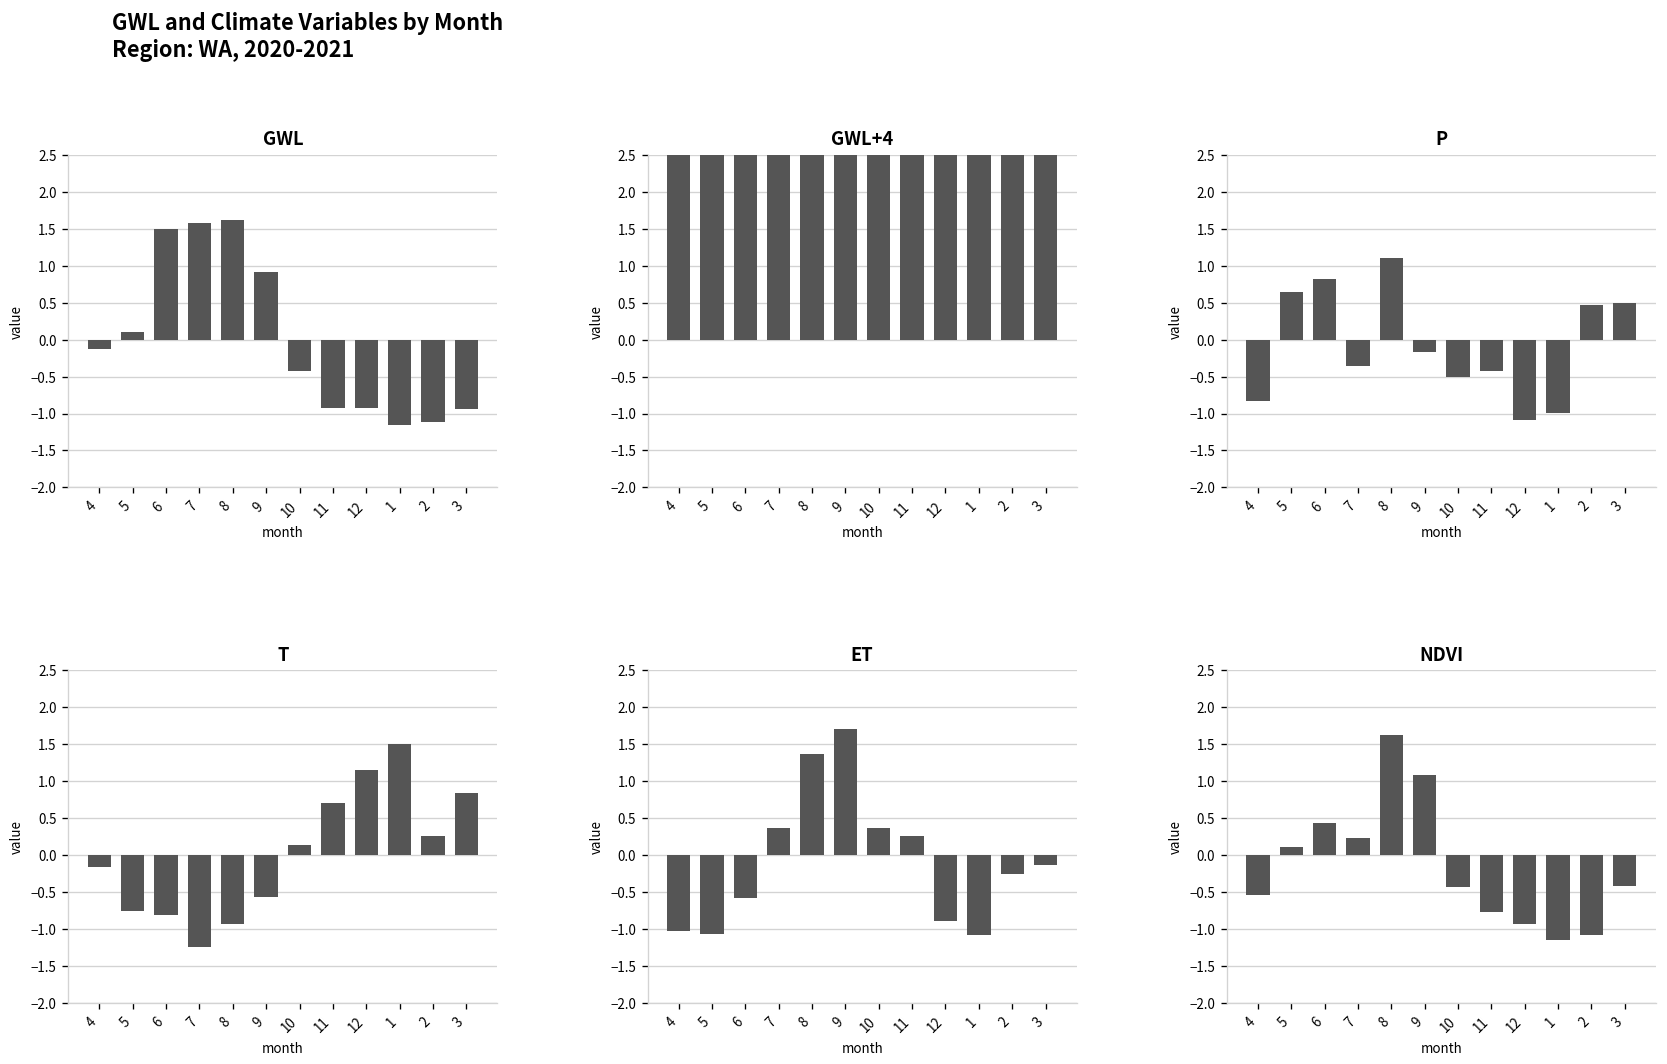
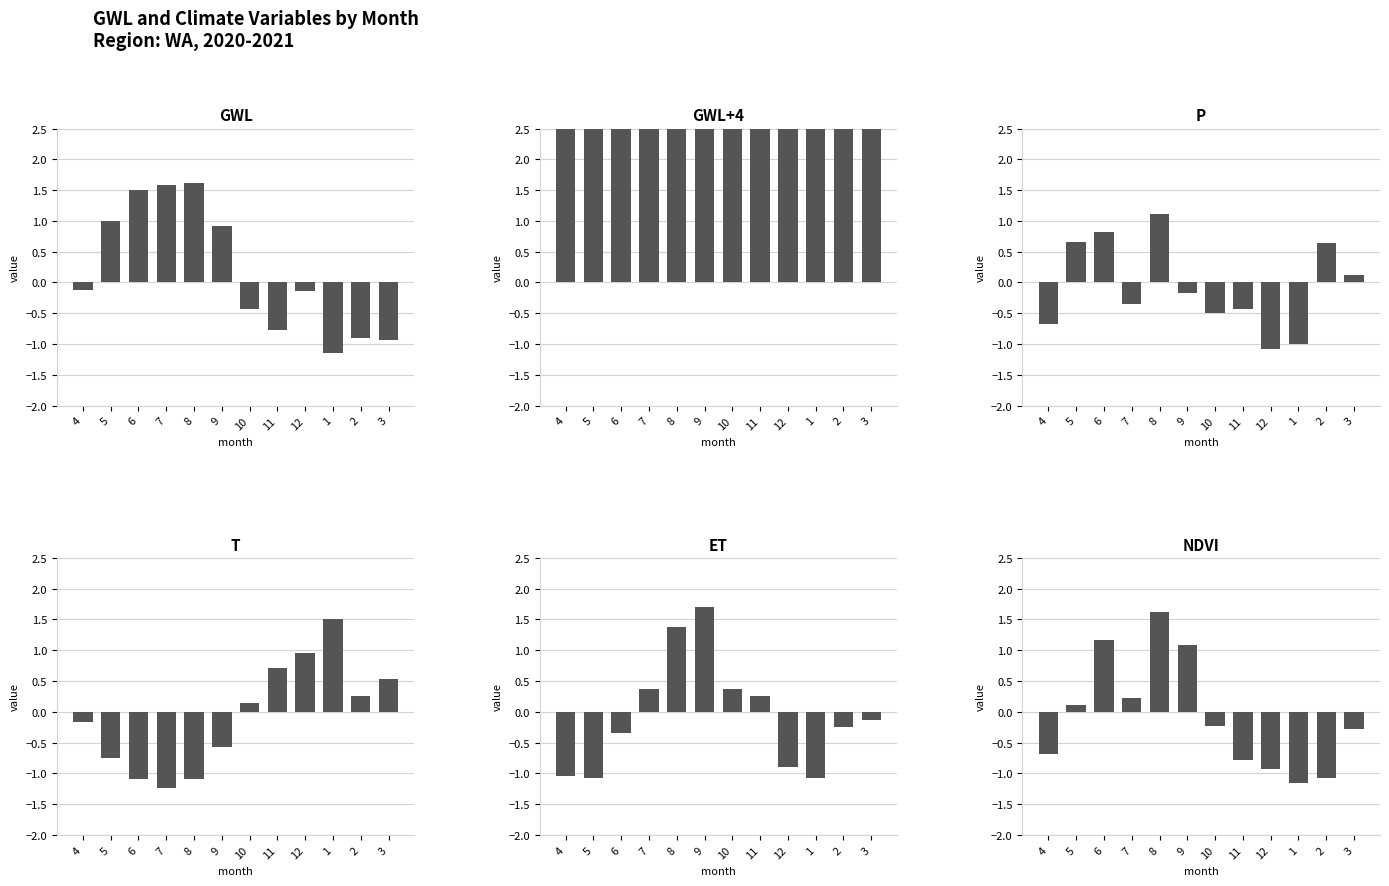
  {
    "GWL": {
      "4": -0.1,
-     "5": 0.1,
+     "5": 1.0,
      "6": 1.5,
      "7": 1.6,
      "8": 1.6,
      "9": 0.9,
      "10": -0.4,
-     "11": -0.9,
-     "12": -0.9,
+     "11": -0.8,
+     "12": -0.1,
      "1": -1.2,
-     "2": -1.1,
+     "2": -0.9,
      "3": -0.9
    },
    "P": {
-     "4": -0.8,
+     "4": -0.7,
      "5": 0.6,
      "6": 0.8,
      "7": -0.4,
      "8": 1.1,
      "9": -0.2,
      "10": -0.5,
      "11": -0.4,
      "12": -1.1,
      "1": -1.0,
-     "2": 0.5,
-     "3": 0.5
+     "2": 0.6,
+     "3": 0.1
    },
    "T": {
      "4": -0.2,
      "5": -0.8,
-     "6": -0.8,
+     "6": -1.1,
      "7": -1.2,
-     "8": -0.9,
+     "8": -1.1,
      "9": -0.6,
      "10": 0.1,
      "11": 0.7,
-     "12": 1.2,
+     "12": 1.0,
      "1": 1.5,
      "2": 0.3,
-     "3": 0.8
+     "3": 0.5
    },
    "ET": {
      "4": -1.0,
      "5": -1.1,
-     "6": -0.6,
+     "6": -0.3,
      "7": 0.4,
      "8": 1.4,
      "9": 1.7,
      "10": 0.4,
      "11": 0.3,
      "12": -0.9,
      "1": -1.1,
      "2": -0.3,
      "3": -0.1
    },
    "NDVI": {
-     "4": -0.5,
+     "4": -0.7,
      "5": 0.1,
-     "6": 0.4,
+     "6": 1.2,
      "7": 0.2,
      "8": 1.6,
      "9": 1.1,
-     "10": -0.4,
+     "10": -0.2,
      "11": -0.8,
      "12": -0.9,
      "1": -1.2,
      "2": -1.1,
-     "3": -0.4
+     "3": -0.3
    }
  }
